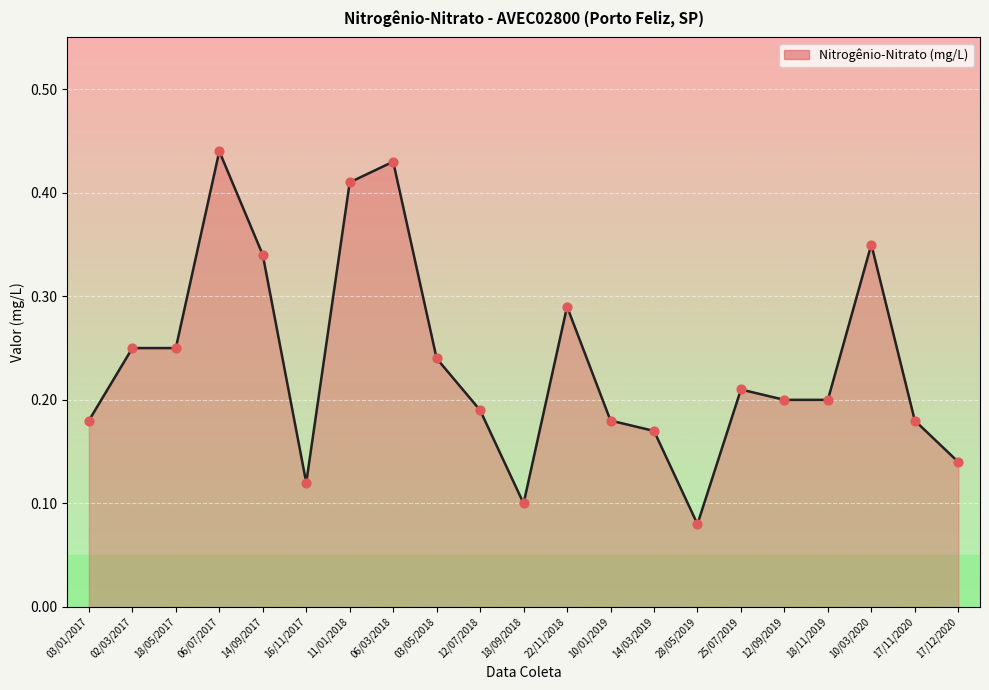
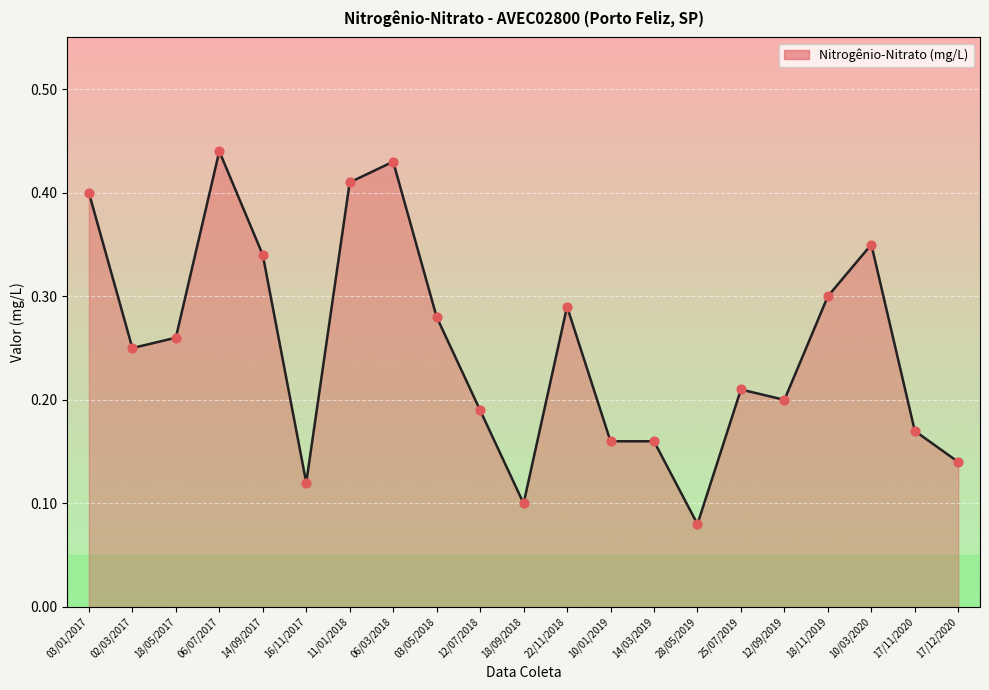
  {
-   "03/01/2017": 0.18,
+   "03/01/2017": 0.40,
    "02/03/2017": 0.25,
-   "18/05/2017": 0.25,
+   "18/05/2017": 0.26,
    "06/07/2017": 0.44,
    "14/09/2017": 0.34,
    "16/11/2017": 0.12,
    "11/01/2018": 0.41,
    "06/03/2018": 0.43,
-   "03/05/2018": 0.24,
+   "03/05/2018": 0.28,
    "12/07/2018": 0.19,
    "18/09/2018": 0.10,
    "22/11/2018": 0.29,
-   "10/01/2019": 0.18,
-   "14/03/2019": 0.17,
+   "10/01/2019": 0.16,
+   "14/03/2019": 0.16,
    "28/05/2019": 0.08,
    "25/07/2019": 0.21,
    "12/09/2019": 0.20,
-   "18/11/2019": 0.2,
+   "18/11/2019": 0.3,
    "10/03/2020": 0.35,
-   "17/11/2020": 0.18,
+   "17/11/2020": 0.17,
    "17/12/2020": 0.14
  }
